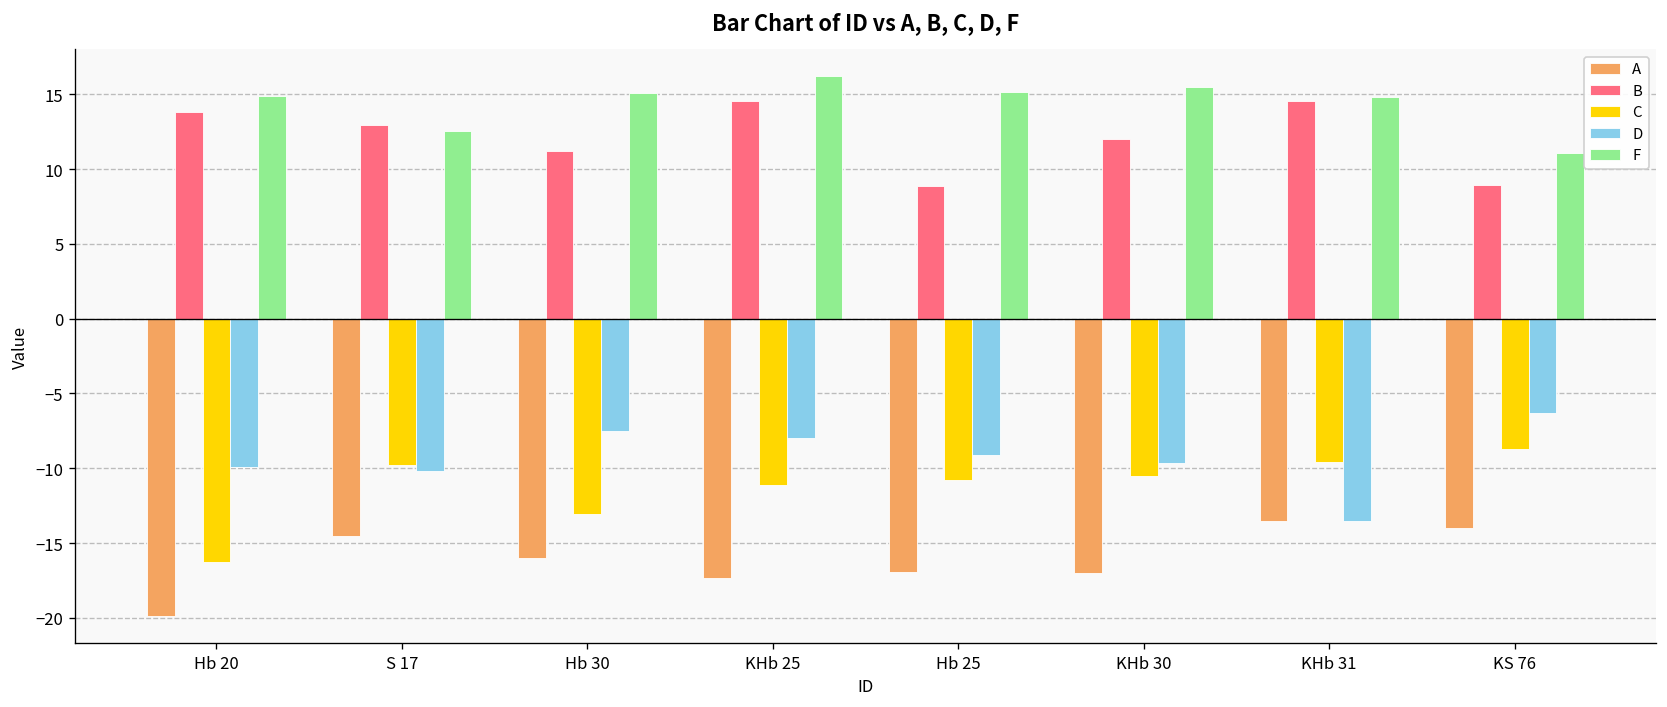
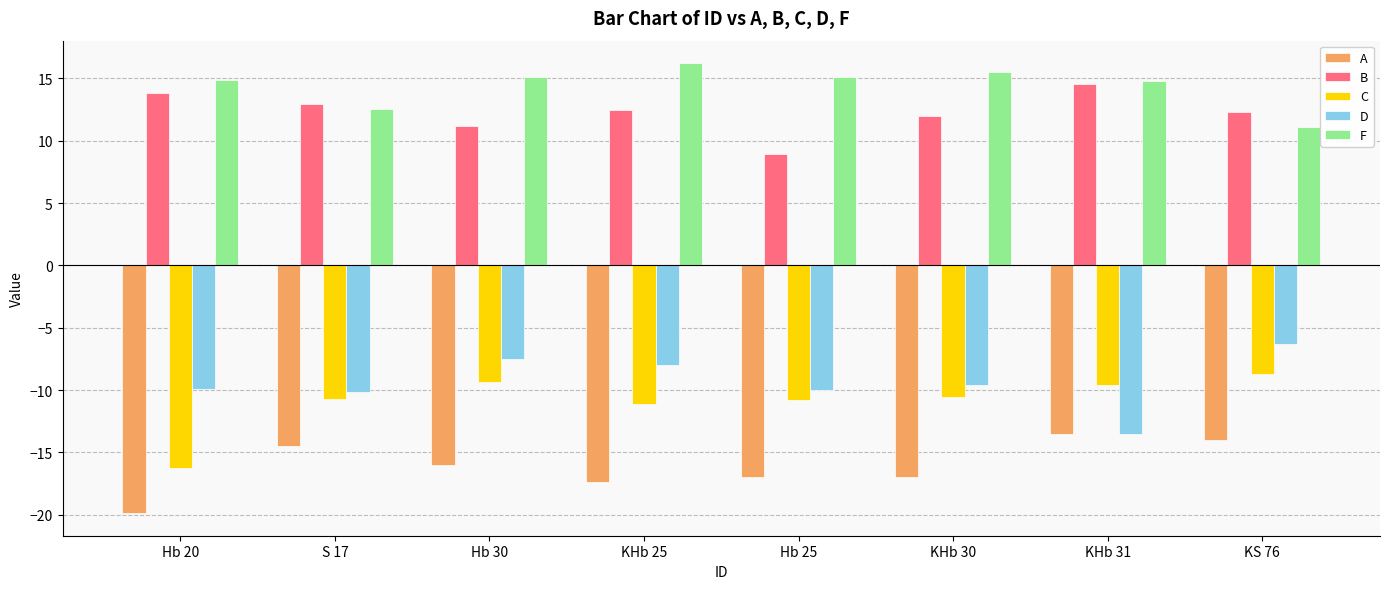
  {
    "A": {
      "Hb 20": -19.9,
      "S 17": -14.5,
      "Hb 30": -16.0,
      "KHb 25": -17.4,
      "Hb 25": -17.0,
      "KHb 30": -17.0,
      "KHb 31": -13.5,
      "KS 76": -14.0
    },
    "B": {
      "Hb 20": 13.8,
      "S 17": 12.9,
      "Hb 30": 11.2,
-     "KHb 25": 14.5,
+     "KHb 25": 12.5,
      "Hb 25": 8.9,
      "KHb 30": 12.0,
      "KHb 31": 14.5,
-     "KS 76": 8.9
+     "KS 76": 12.3
    },
    "C": {
      "Hb 20": -16.3,
-     "S 17": -9.8,
-     "Hb 30": -13.1,
+     "S 17": -10.7,
+     "Hb 30": -9.4,
      "KHb 25": -11.1,
      "Hb 25": -10.8,
      "KHb 30": -10.6,
      "KHb 31": -9.6,
      "KS 76": -8.7
    },
    "D": {
      "Hb 20": -9.9,
      "S 17": -10.2,
      "Hb 30": -7.5,
      "KHb 25": -8.0,
-     "Hb 25": -9.1,
+     "Hb 25": -10.0,
      "KHb 30": -9.6,
      "KHb 31": -13.5,
      "KS 76": -6.3
    },
    "F": {
      "Hb 20": 14.9,
      "S 17": 12.6,
      "Hb 30": 15.1,
      "KHb 25": 16.2,
      "Hb 25": 15.1,
      "KHb 30": 15.5,
      "KHb 31": 14.8,
      "KS 76": 11.1
    }
  }
